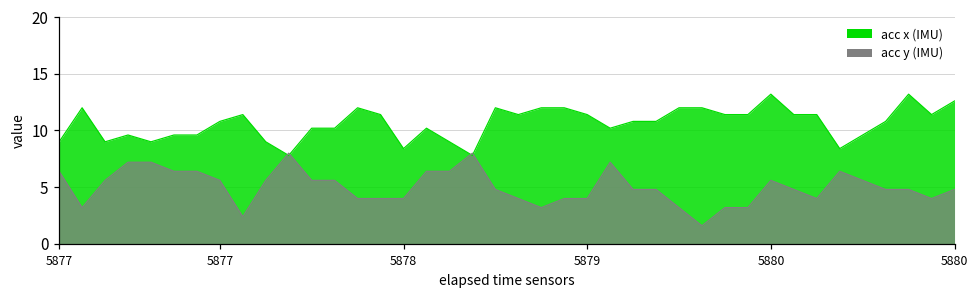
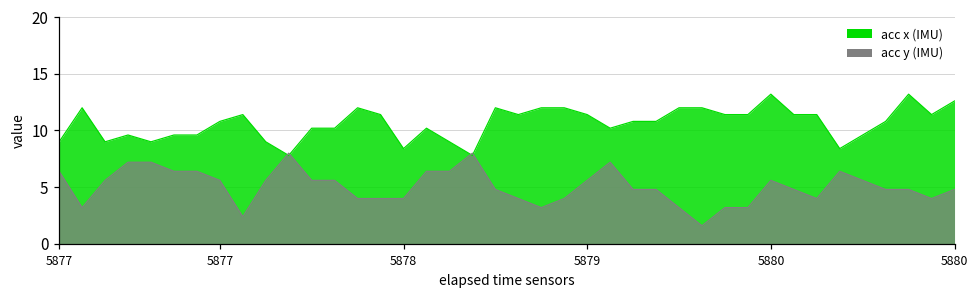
  {
    "acc x (IMU)": {
      "5878": 8.4,
      "5879": 11.4
    },
    "acc y (IMU)": {
      "5878": 4.0,
-     "5879": 4.0
+     "5879": 5.6
    }
  }
